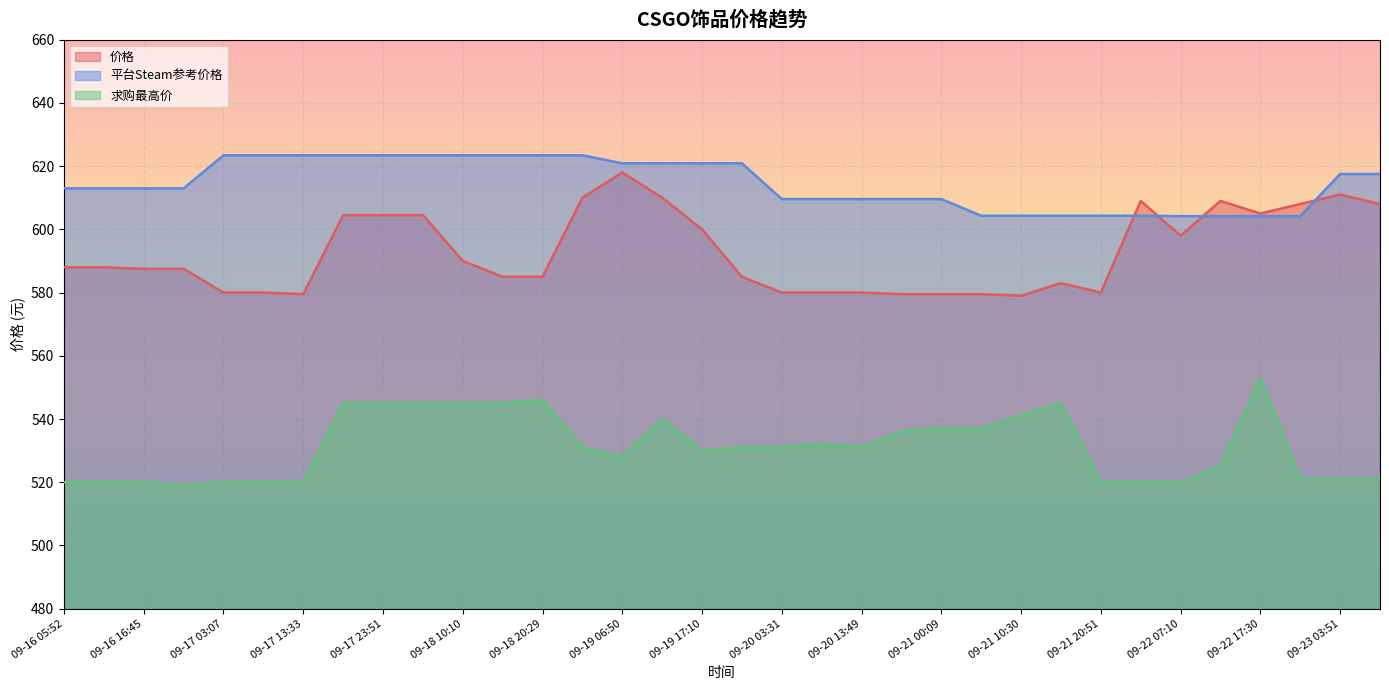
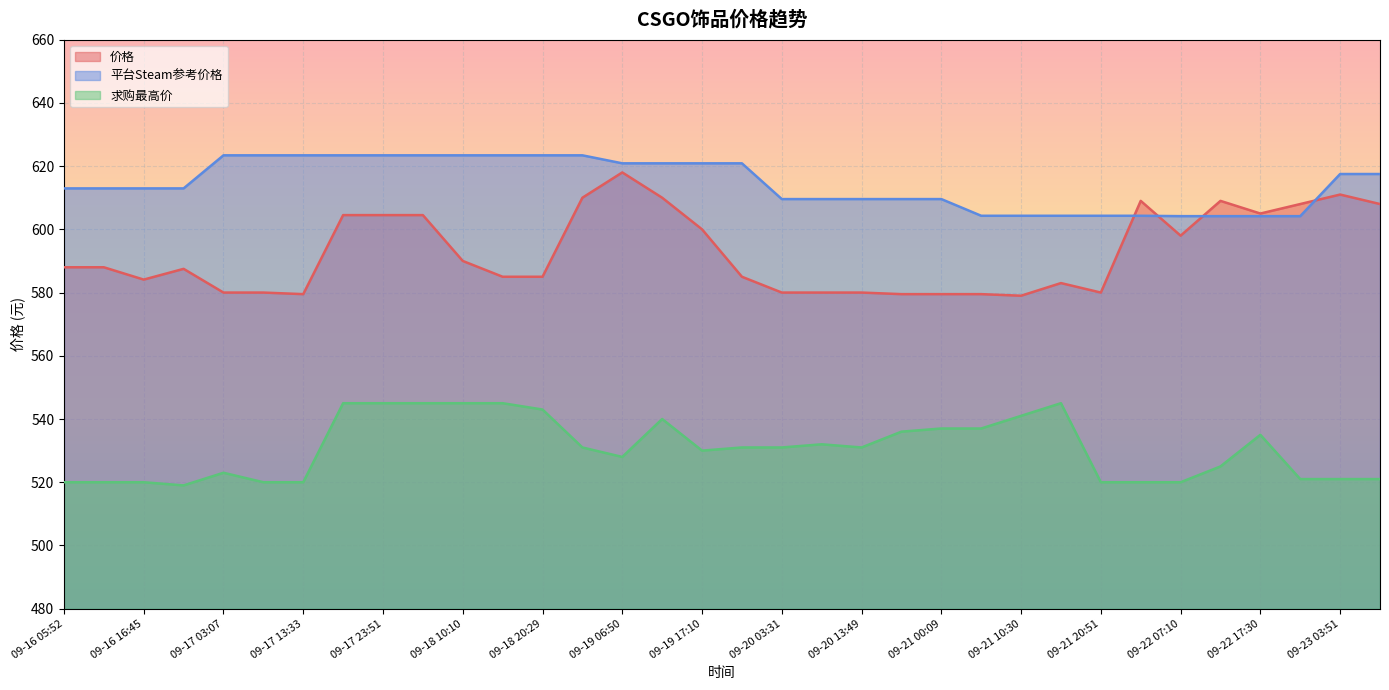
  {
    "价格": {
      "09-16 05:52": 588,
-     "09-16 16:45": 588,
+     "09-16 16:45": 584,
      "09-17 03:07": 580,
      "09-17 13:33": 580,
      "09-17 23:51": 605,
      "09-18 10:10": 590,
      "09-18 20:29": 585,
      "09-19 06:50": 618,
      "09-19 17:10": 600,
      "09-20 03:31": 580,
      "09-20 13:49": 580,
      "09-21 00:09": 580,
      "09-21 10:30": 579,
      "09-21 20:51": 580,
      "09-22 07:10": 598,
      "09-22 17:30": 605,
      "09-23 03:51": 611
    },
    "平台Steam参考价格": {
      "09-16 05:52": 613,
      "09-16 16:45": 613,
      "09-17 03:07": 623,
      "09-17 13:33": 623,
      "09-17 23:51": 623,
      "09-18 10:10": 623,
      "09-18 20:29": 623,
      "09-19 06:50": 621,
      "09-19 17:10": 621,
      "09-20 03:31": 610,
      "09-20 13:49": 610,
      "09-21 00:09": 610,
      "09-21 10:30": 604,
      "09-21 20:51": 604,
      "09-22 07:10": 604,
      "09-22 17:30": 604,
      "09-23 03:51": 618
    },
    "求购最高价": {
      "09-16 05:52": 520,
      "09-16 16:45": 520,
-     "09-17 03:07": 520,
+     "09-17 03:07": 523,
      "09-17 13:33": 520,
      "09-17 23:51": 545,
      "09-18 10:10": 545,
-     "09-18 20:29": 546,
+     "09-18 20:29": 543,
      "09-19 06:50": 528,
      "09-19 17:10": 530,
      "09-20 03:31": 531,
      "09-20 13:49": 531,
      "09-21 00:09": 537,
      "09-21 10:30": 541,
      "09-21 20:51": 520,
      "09-22 07:10": 520,
-     "09-22 17:30": 553,
+     "09-22 17:30": 535,
      "09-23 03:51": 521
    }
  }
